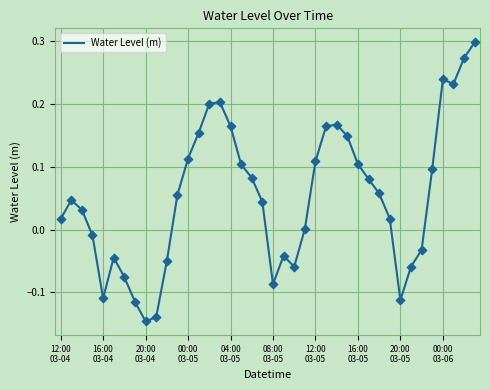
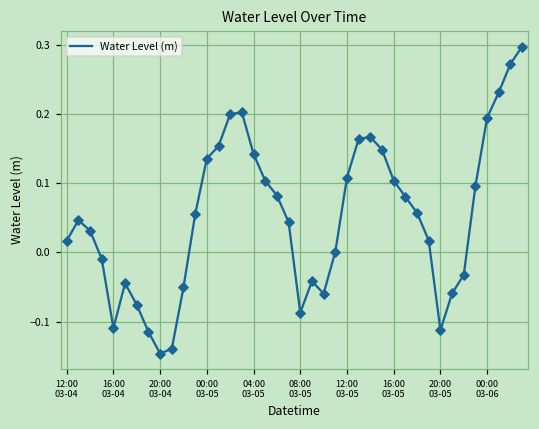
  {
    "12:00 03-04": 0.02,
    "16:00 03-04": -0.11,
    "20:00 03-04": -0.15,
-   "00:00 03-05": 0.11,
-   "04:00 03-05": 0.16,
+   "00:00 03-05": 0.14,
+   "04:00 03-05": 0.14,
    "08:00 03-05": -0.09,
    "12:00 03-05": 0.11,
    "16:00 03-05": 0.10,
    "20:00 03-05": -0.11,
-   "00:00 03-06": 0.24
+   "00:00 03-06": 0.19
  }
